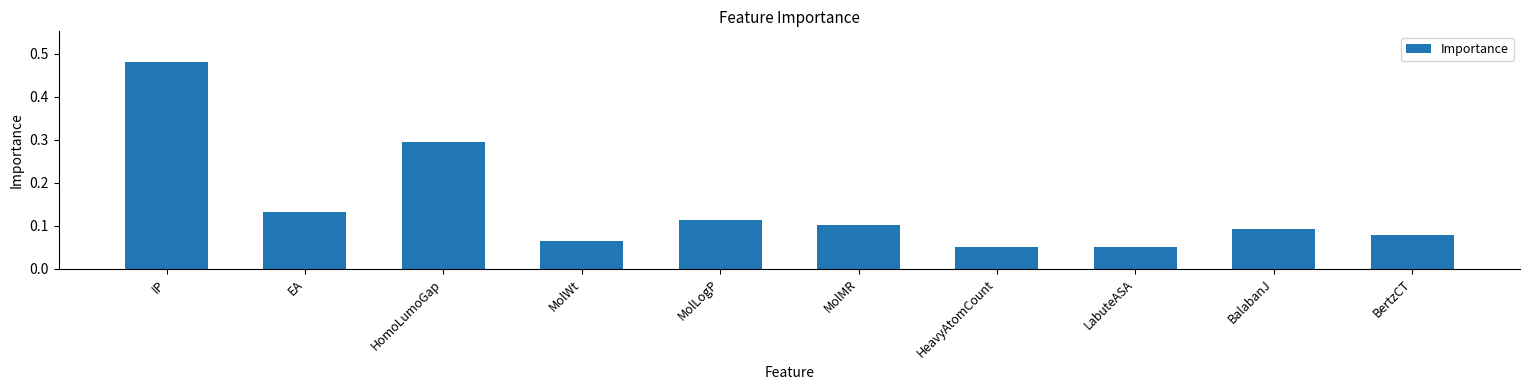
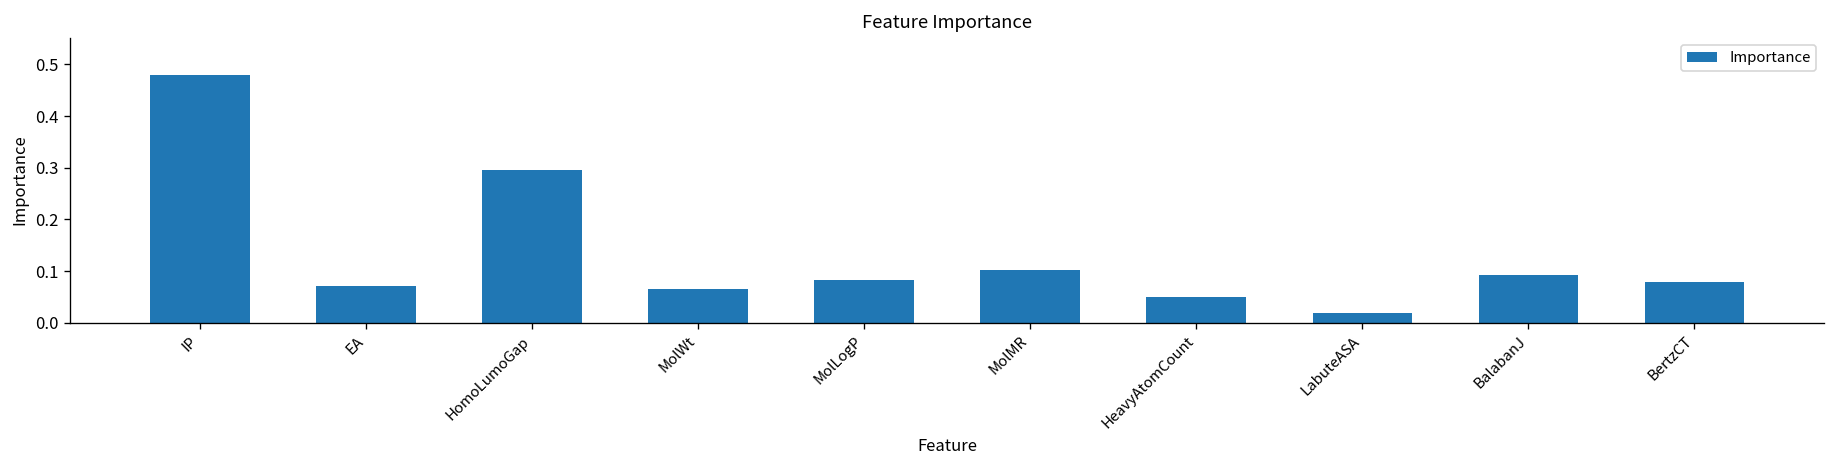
  {
    "IP": 0.48,
-   "EA": 0.13,
+   "EA": 0.07,
    "HomoLumoGap": 0.30,
    "MolWt": 0.07,
-   "MolLogP": 0.11,
+   "MolLogP": 0.08,
    "MolMR": 0.10,
    "HeavyAtomCount": 0.05,
-   "LabuteASA": 0.05,
+   "LabuteASA": 0.02,
    "BalabanJ": 0.09,
    "BertzCT": 0.08
  }
